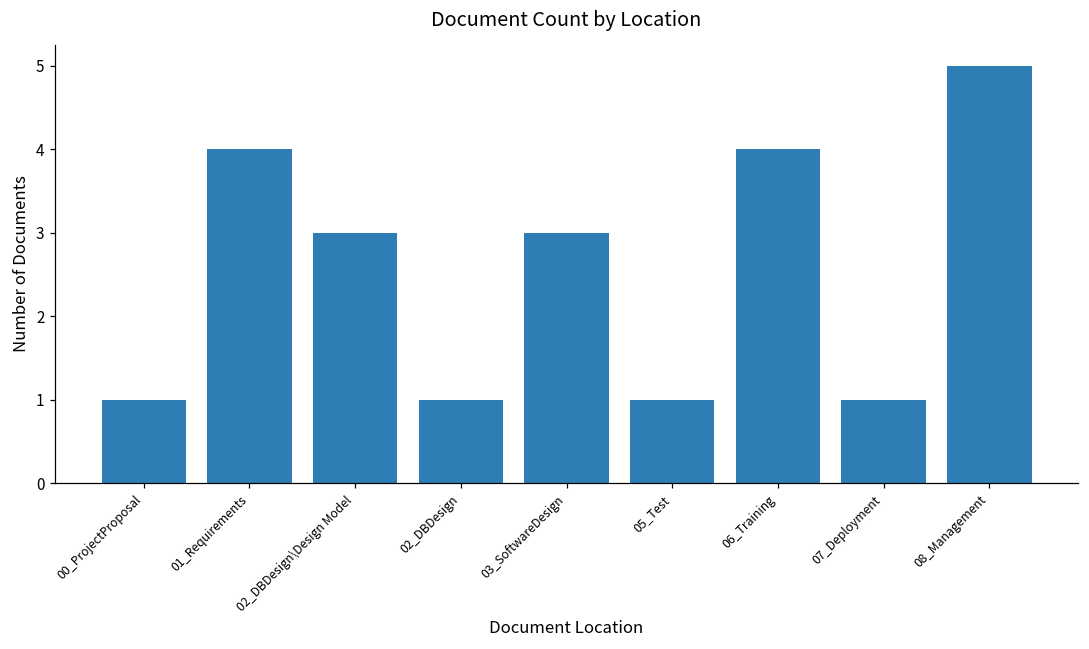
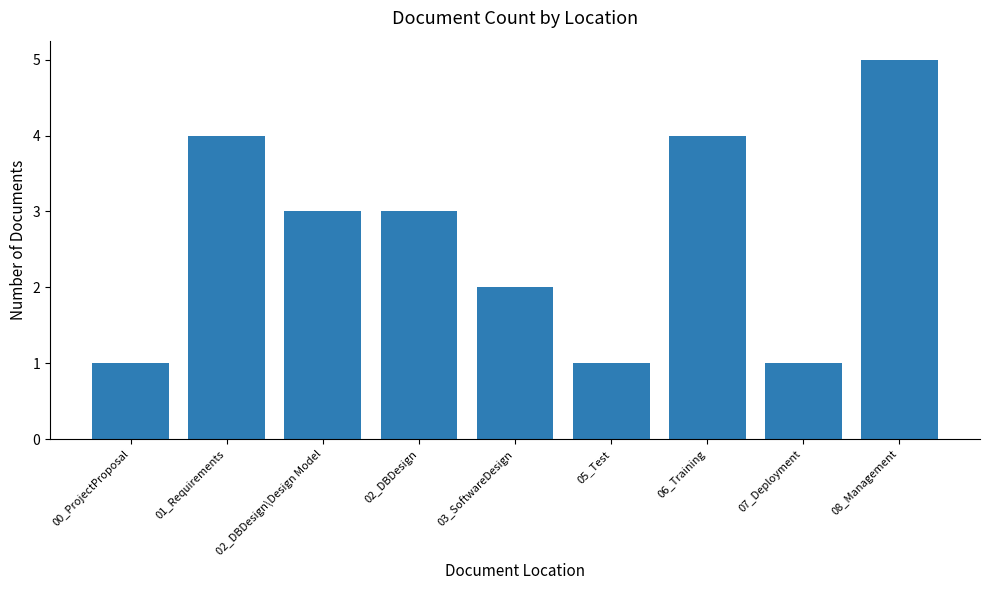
  {
    "00_ProjectProposal": 1,
    "01_Requirements": 4,
    "02_DBDesign\\Design Model": 3,
-   "02_DBDesign": 1,
-   "03_SoftwareDesign": 3,
+   "02_DBDesign": 3,
+   "03_SoftwareDesign": 2,
    "05_Test": 1,
    "06_Training": 4,
    "07_Deployment": 1,
    "08_Management": 5
  }
